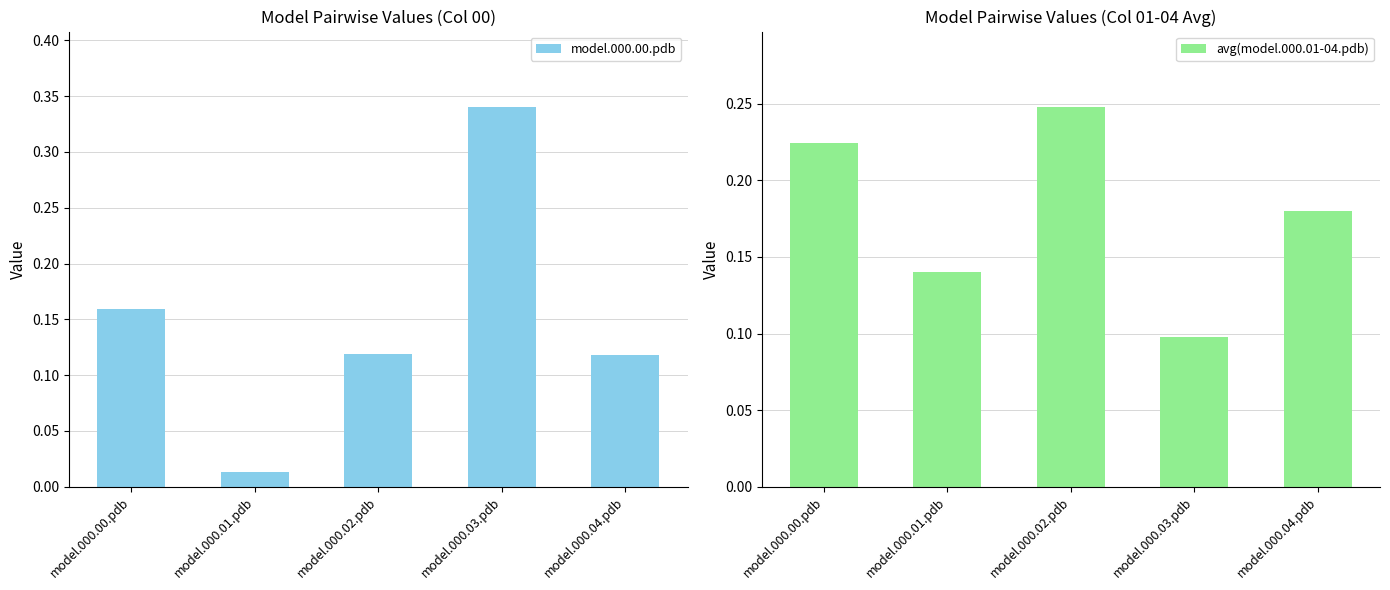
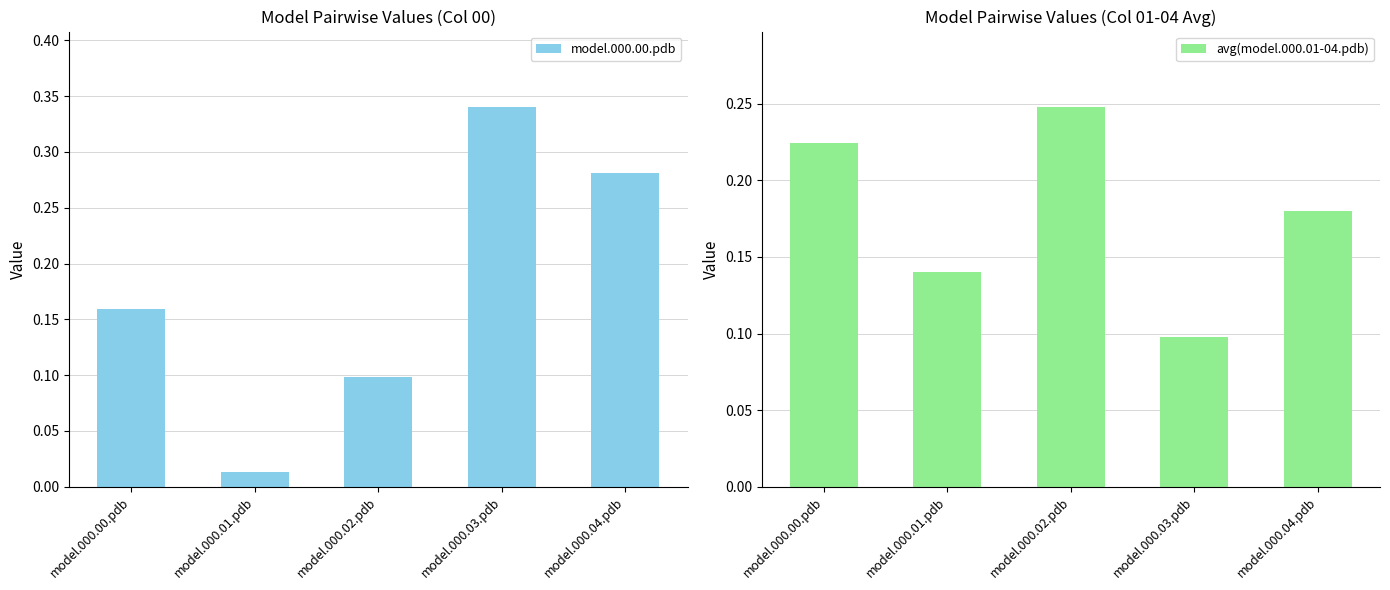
  {
    "Model Pairwise Values (Col 00)": {
      "model.000.00.pdb": 0.159,
      "model.000.01.pdb": 0.013,
-     "model.000.02.pdb": 0.119,
+     "model.000.02.pdb": 0.098,
      "model.000.03.pdb": 0.340,
-     "model.000.04.pdb": 0.118
+     "model.000.04.pdb": 0.281
    },
    "Model Pairwise Values (Col 01-04 Avg)": {
      "model.000.00.pdb": 0.225,
      "model.000.01.pdb": 0.141,
      "model.000.02.pdb": 0.248,
      "model.000.03.pdb": 0.098,
      "model.000.04.pdb": 0.180
    }
  }
